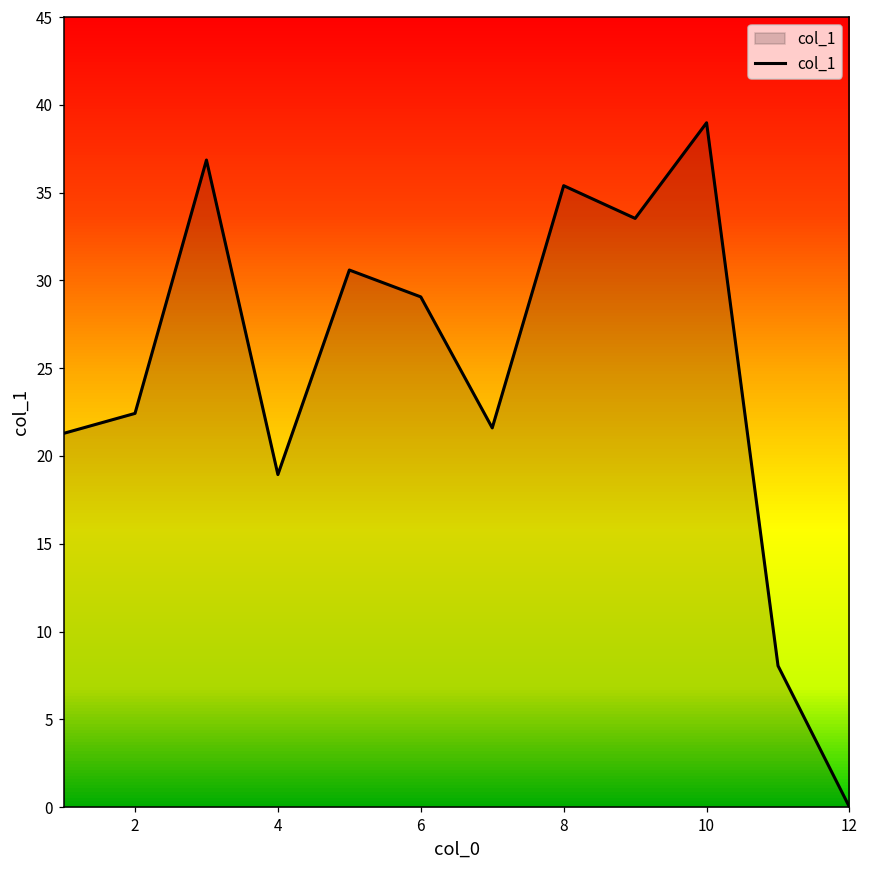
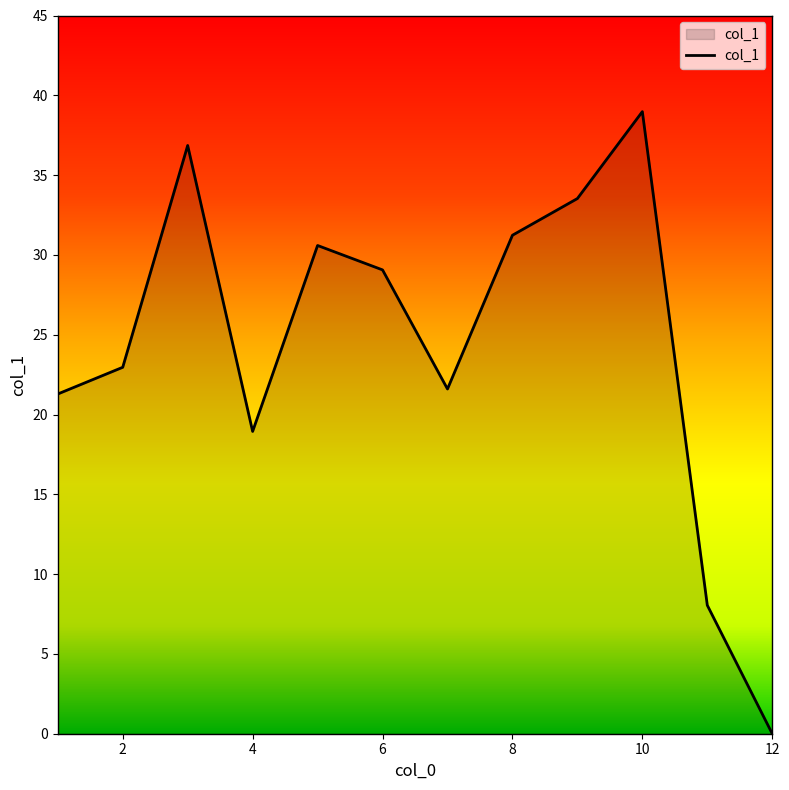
  {
-   "2": 22.4,
+   "2": 23.0,
    "4": 18.9,
    "6": 29.1,
-   "8": 35.4,
+   "8": 31.2,
    "10": 39.0,
    "12": 0.0
  }
